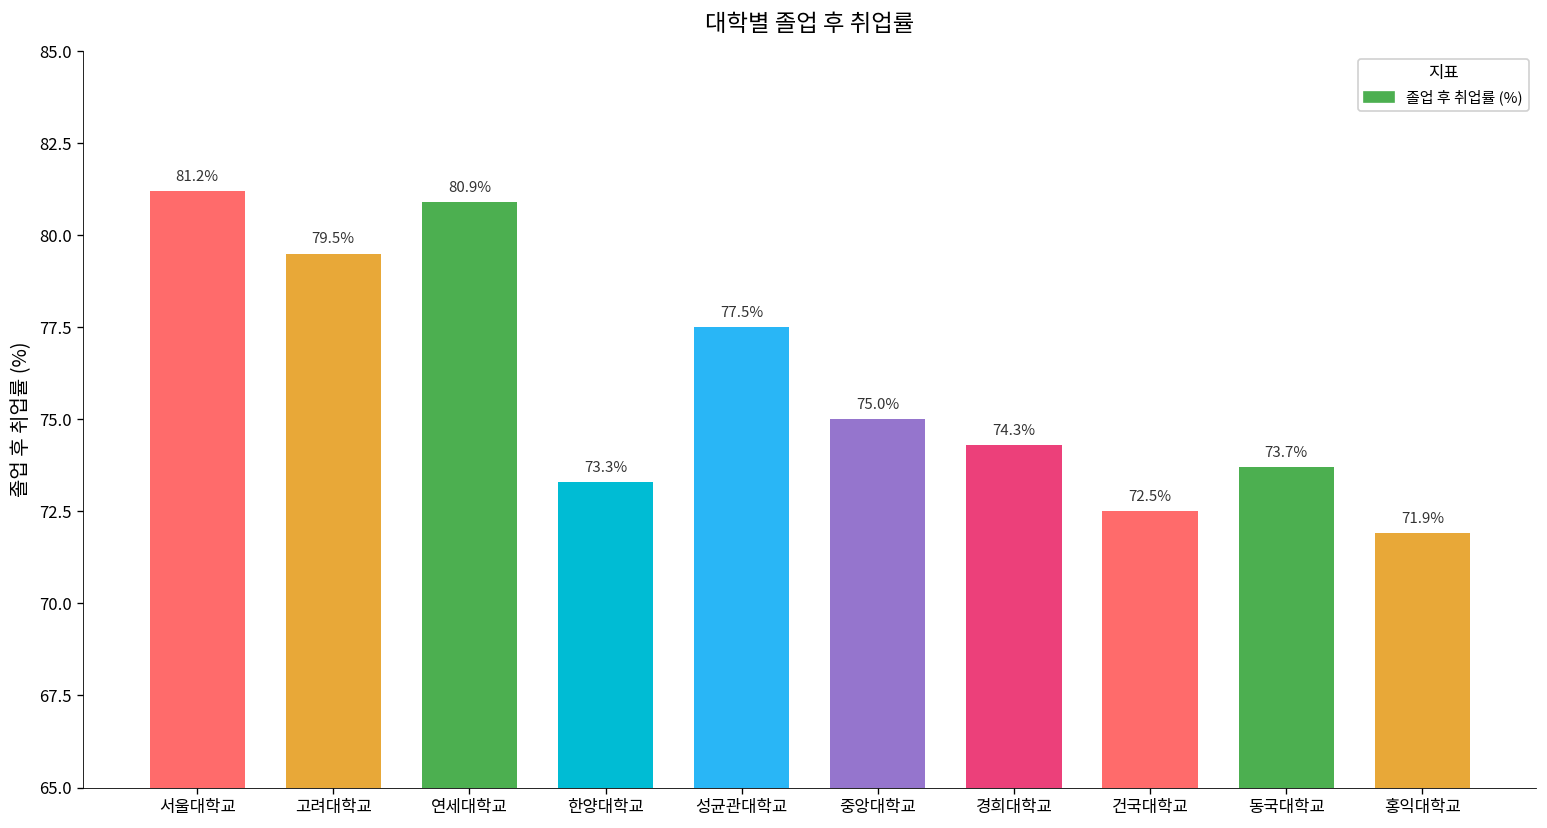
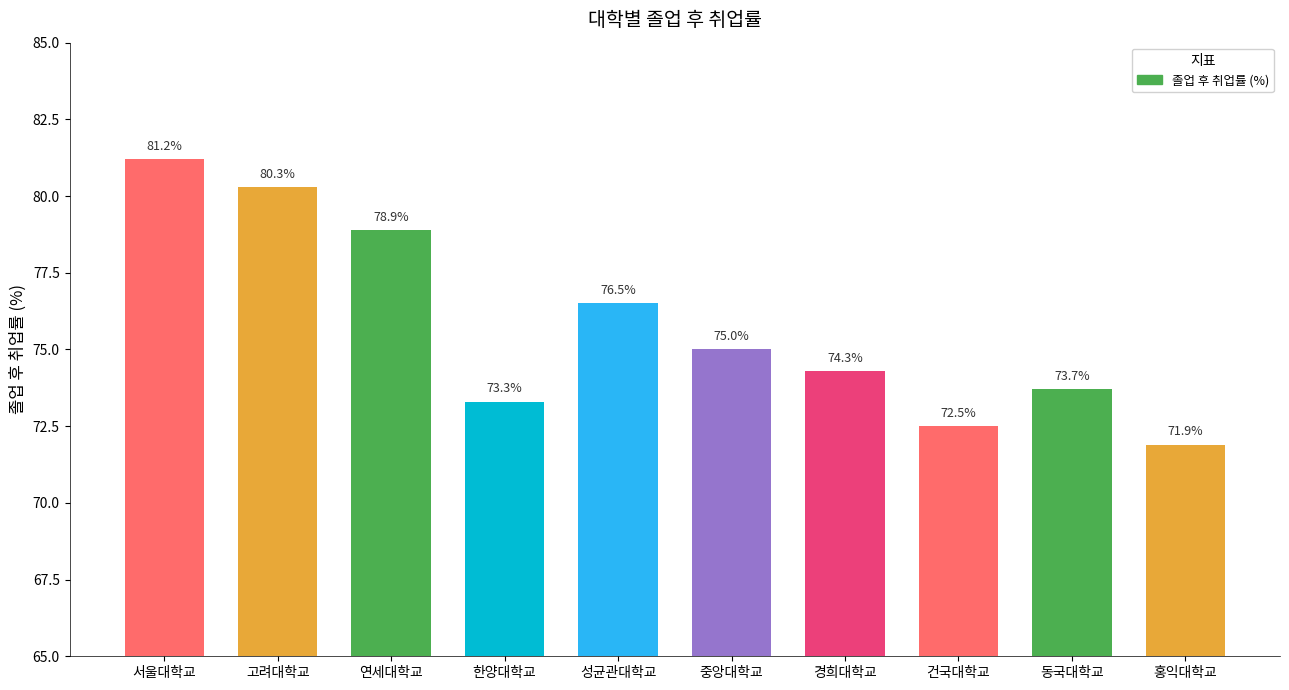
  {
    "서울대학교": "81.2%",
-   "고려대학교": "79.5%",
-   "연세대학교": "80.9%",
+   "고려대학교": "80.3%",
+   "연세대학교": "78.9%",
    "한양대학교": "73.3%",
-   "성균관대학교": "77.5%",
+   "성균관대학교": "76.5%",
    "중앙대학교": "75.0%",
    "경희대학교": "74.3%",
    "건국대학교": "72.5%",
    "동국대학교": "73.7%",
    "홍익대학교": "71.9%"
  }
